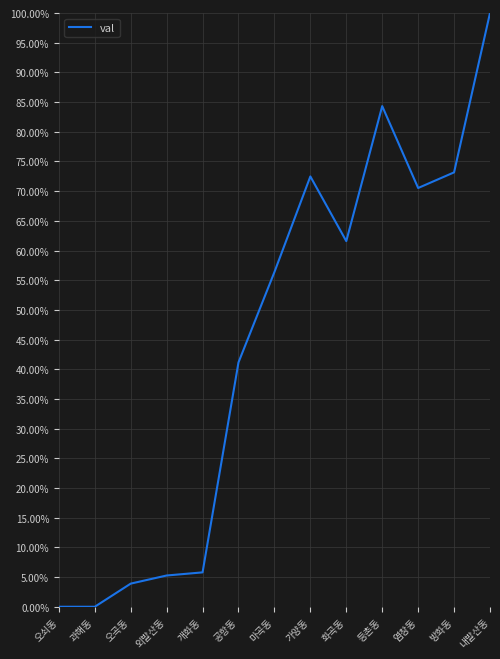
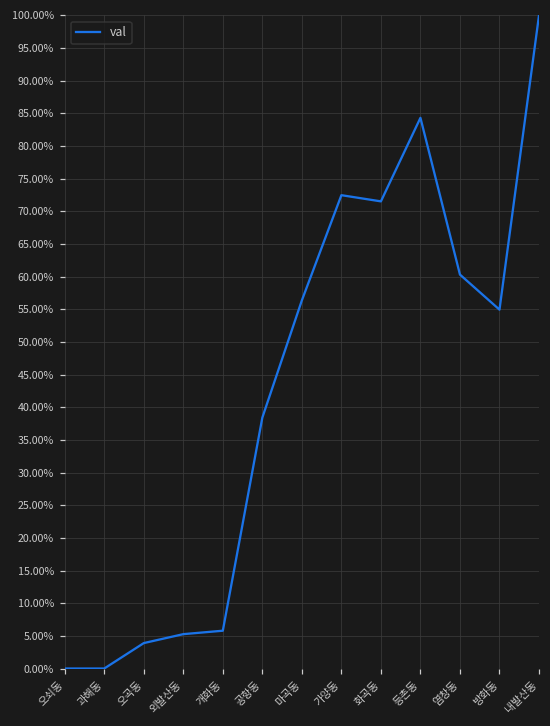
  {
    "오쇠동": "0%",
    "과해동": "0%",
    "오곡동": "4%",
    "외발산동": "5%",
    "개화동": "6%",
-   "공항동": "41%",
+   "공항동": "38%",
    "마곡동": "56%",
    "가양동": "72%",
-   "화곡동": "62%",
+   "화곡동": "72%",
    "등촌동": "84%",
-   "염창동": "71%",
-   "방화동": "73%",
+   "염창동": "60%",
+   "방화동": "55%",
    "내발산동": "100%"
  }
